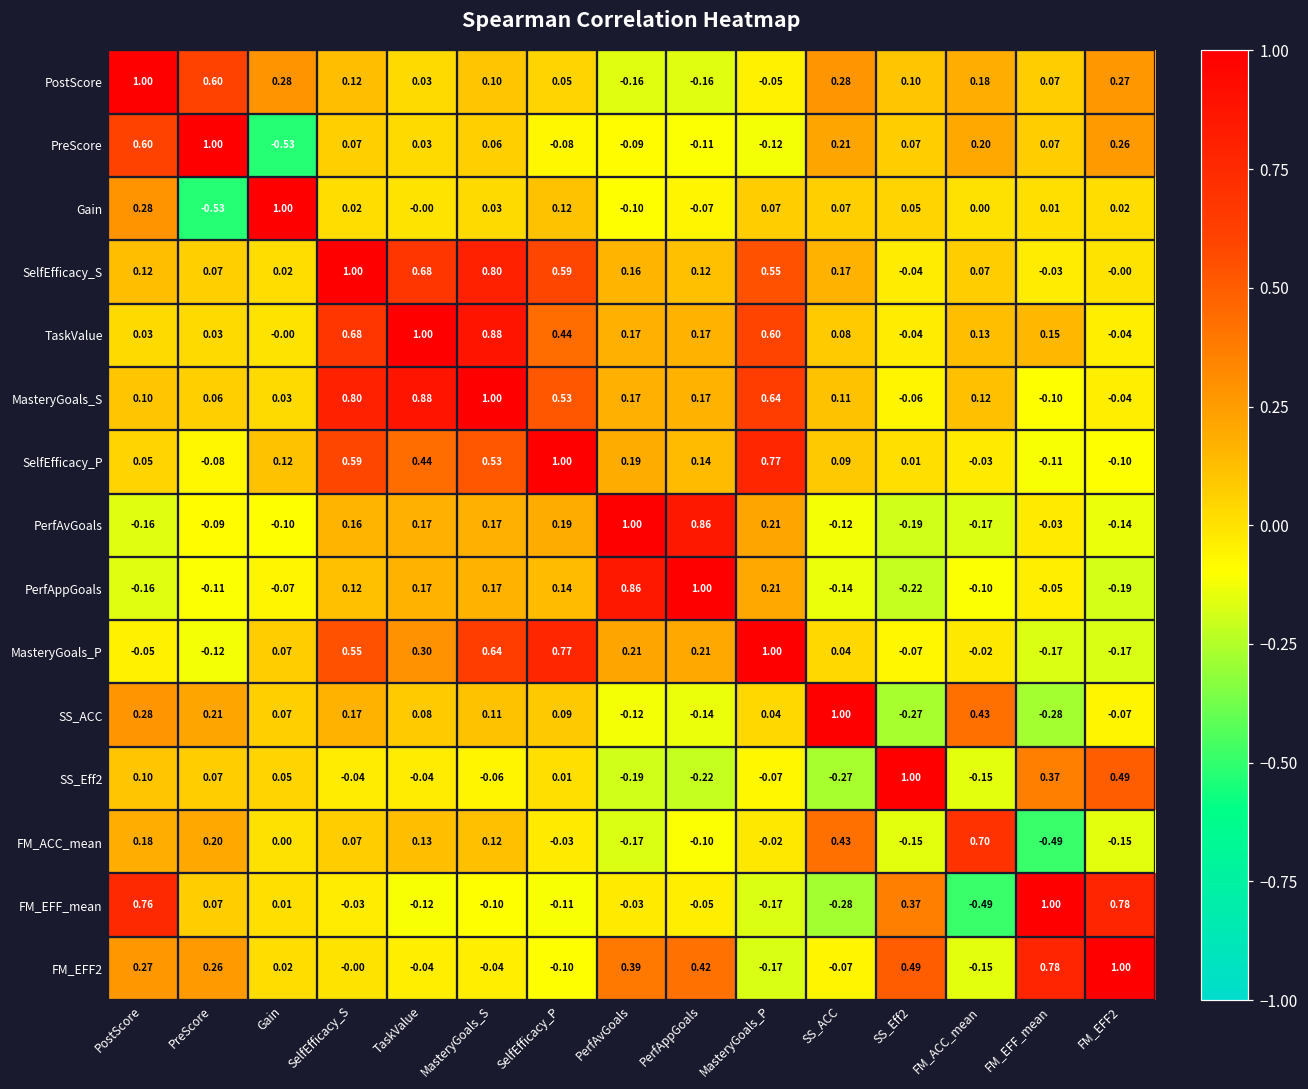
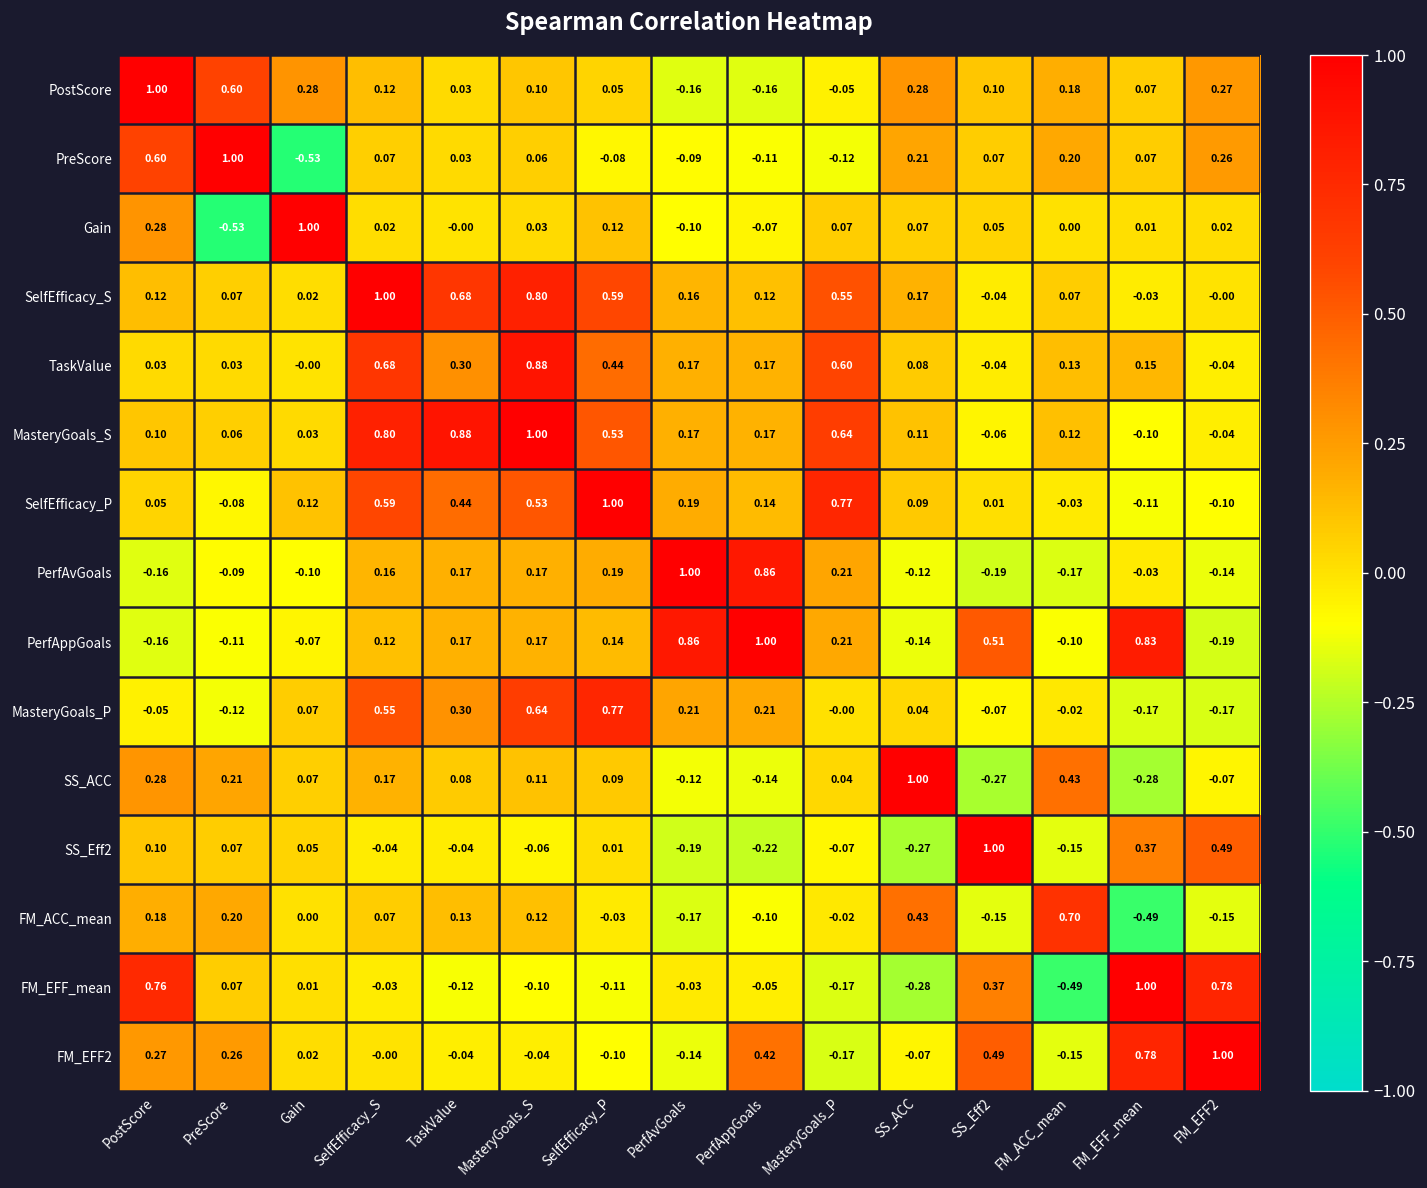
  {
    "TaskValue": {
      "PostScore": 0.03,
      "PreScore": 0.03,
      "Gain": -0.00,
      "SelfEfficacy_S": 0.68,
-     "TaskValue": 1.00,
+     "TaskValue": 0.30,
      "MasteryGoals_S": 0.88,
      "SelfEfficacy_P": 0.44,
      "PerfAvGoals": 0.17,
      "PerfAppGoals": 0.17,
      "MasteryGoals_P": 0.60,
      "SS_ACC": 0.08,
      "SS_Eff2": -0.04,
      "FM_ACC_mean": 0.13,
      "FM_EFF_mean": 0.15,
      "FM_EFF2": -0.04
    },
    "PerfAppGoals": {
      "PostScore": -0.16,
      "PreScore": -0.11,
      "Gain": -0.07,
      "SelfEfficacy_S": 0.12,
      "TaskValue": 0.17,
      "MasteryGoals_S": 0.17,
      "SelfEfficacy_P": 0.14,
      "PerfAvGoals": 0.86,
      "PerfAppGoals": 1.00,
      "MasteryGoals_P": 0.21,
      "SS_ACC": -0.14,
-     "SS_Eff2": -0.22,
+     "SS_Eff2": 0.51,
      "FM_ACC_mean": -0.10,
-     "FM_EFF_mean": -0.05,
+     "FM_EFF_mean": 0.83,
      "FM_EFF2": -0.19
    },
    "MasteryGoals_P": {
      "PostScore": -0.05,
      "PreScore": -0.12,
      "Gain": 0.07,
      "SelfEfficacy_S": 0.55,
      "TaskValue": 0.30,
      "MasteryGoals_S": 0.64,
      "SelfEfficacy_P": 0.77,
      "PerfAvGoals": 0.21,
      "PerfAppGoals": 0.21,
-     "MasteryGoals_P": 1.00,
+     "MasteryGoals_P": -0.00,
      "SS_ACC": 0.04,
      "SS_Eff2": -0.07,
      "FM_ACC_mean": -0.02,
      "FM_EFF_mean": -0.17,
      "FM_EFF2": -0.17
    },
    "FM_EFF2": {
      "PostScore": 0.27,
      "PreScore": 0.26,
      "Gain": 0.02,
      "SelfEfficacy_S": -0.00,
      "TaskValue": -0.04,
      "MasteryGoals_S": -0.04,
      "SelfEfficacy_P": -0.10,
-     "PerfAvGoals": 0.39,
+     "PerfAvGoals": -0.14,
      "PerfAppGoals": 0.42,
      "MasteryGoals_P": -0.17,
      "SS_ACC": -0.07,
      "SS_Eff2": 0.49,
      "FM_ACC_mean": -0.15,
      "FM_EFF_mean": 0.78,
      "FM_EFF2": 1.00
    }
  }
